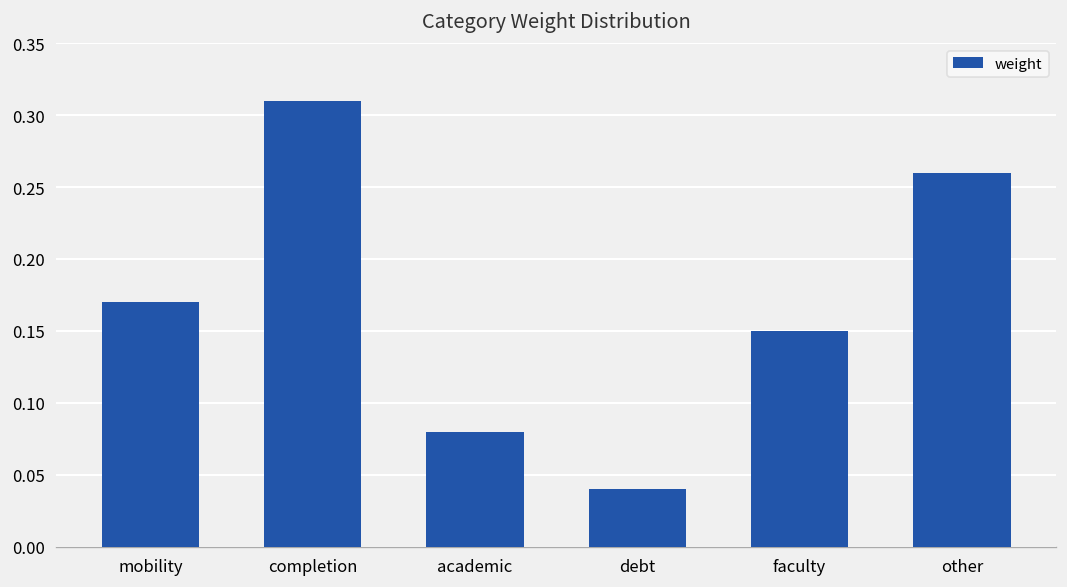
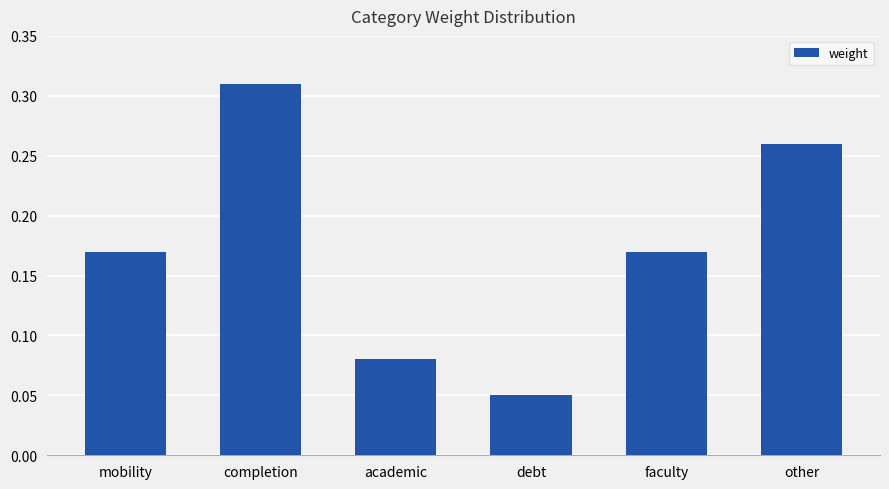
  {
    "mobility": 0.17,
    "completion": 0.31,
    "academic": 0.08,
-   "debt": 0.04,
-   "faculty": 0.15,
+   "debt": 0.05,
+   "faculty": 0.17,
    "other": 0.26
  }
